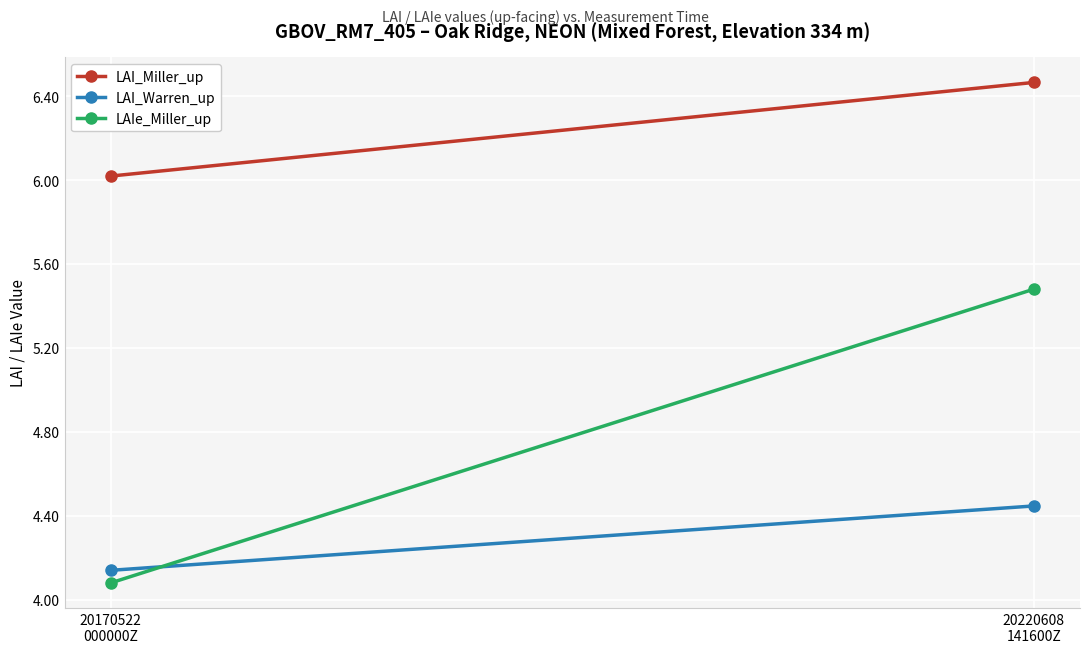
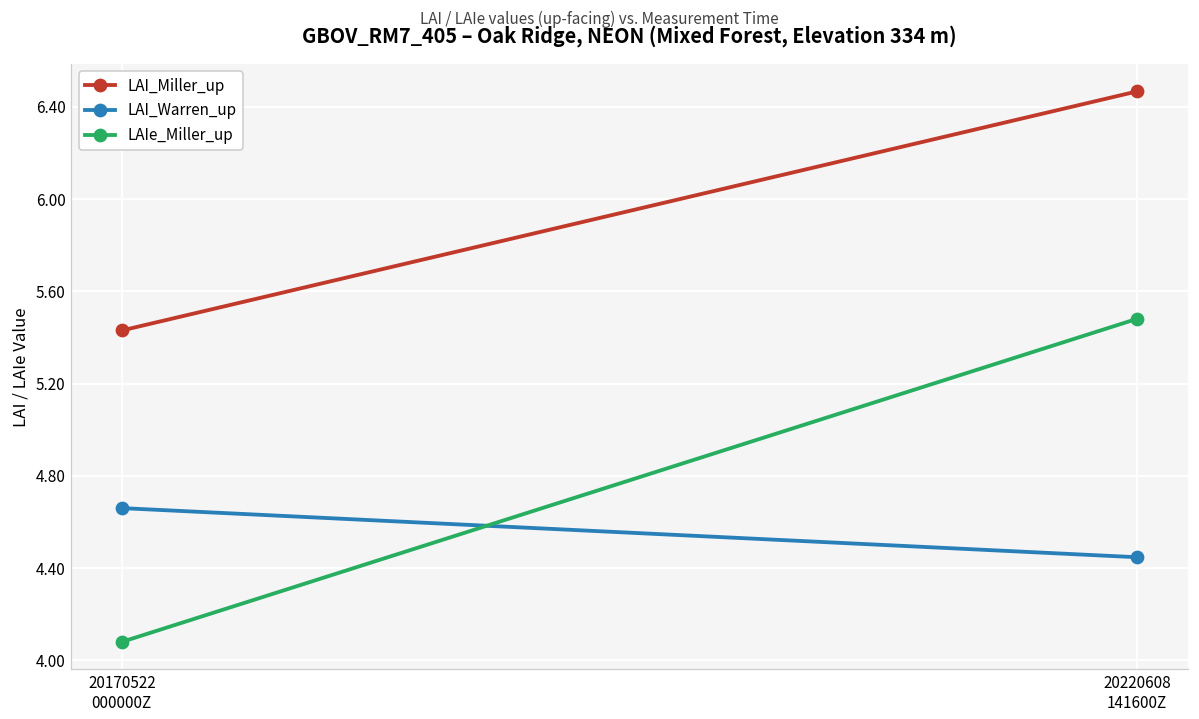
  {
    "LAI_Miller_up": {
-     "20170522 000000Z": 6.02,
+     "20170522 000000Z": 5.43,
      "20220608 141600Z": 6.47
    },
    "LAI_Warren_up": {
-     "20170522 000000Z": 4.14,
+     "20170522 000000Z": 4.66,
      "20220608 141600Z": 4.45
    },
    "LAIe_Miller_up": {
      "20170522 000000Z": 4.08,
      "20220608 141600Z": 5.48
    }
  }
